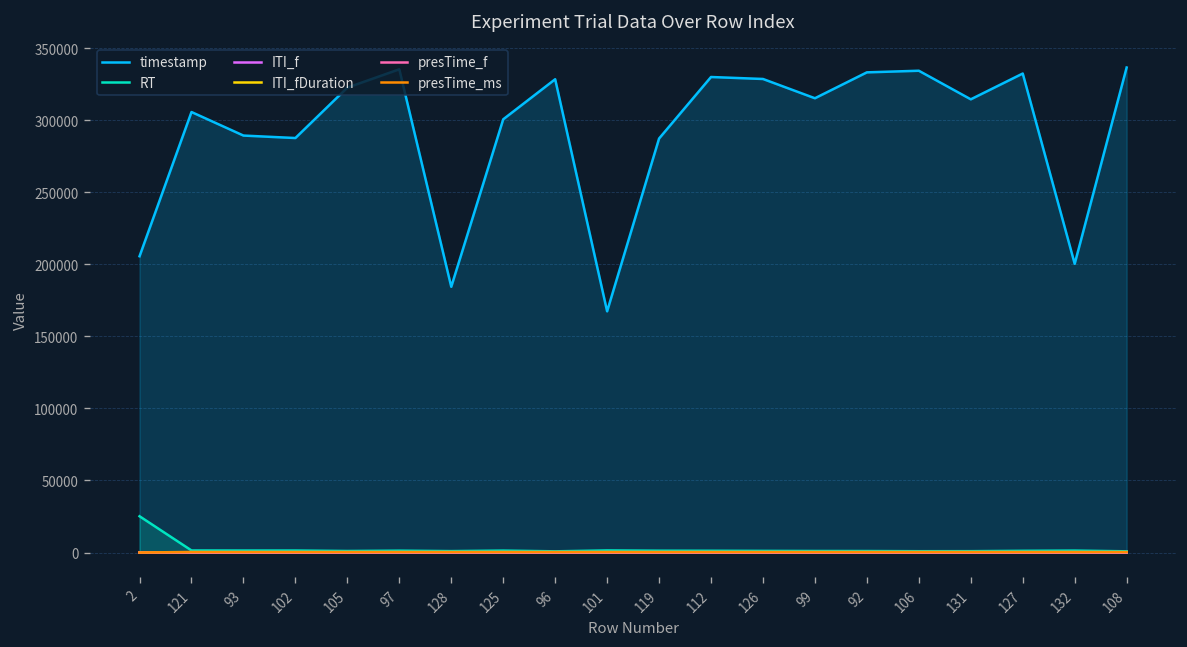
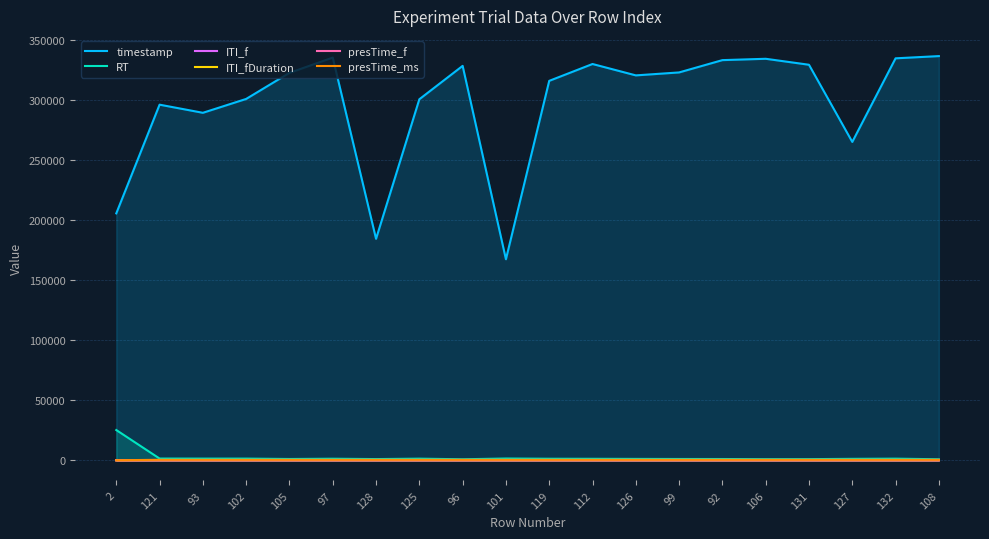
  {
    "timestamp": {
      "2": 206000,
-     "121": 306000,
+     "121": 296000,
      "93": 289000,
-     "102": 288000,
+     "102": 301000,
      "128": 184000,
      "125": 301000,
      "96": 328000,
      "101": 167000,
-     "119": 287000,
+     "119": 316000,
      "112": 330000,
-     "126": 329000,
-     "99": 315000,
+     "126": 321000,
+     "99": 323000,
      "92": 333000,
      "106": 334000,
-     "131": 315000,
-     "127": 332000,
-     "132": 200000,
+     "131": 329000,
+     "127": 265000,
+     "132": 335000,
      "108": 337000
    },
    "RT": {
      "2": 25000
    },
    "presTime_ms": {
      "2": 0
    }
  }
